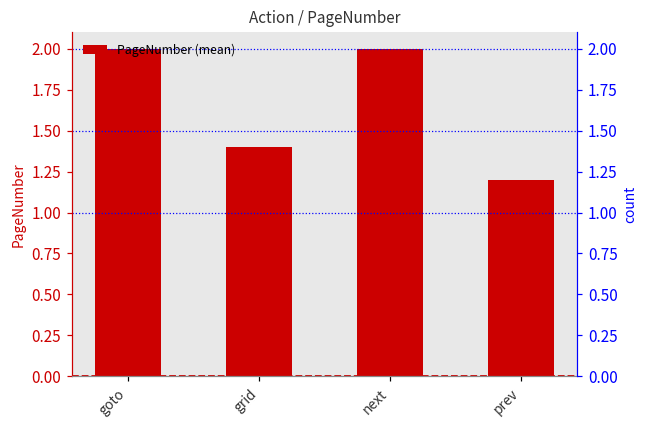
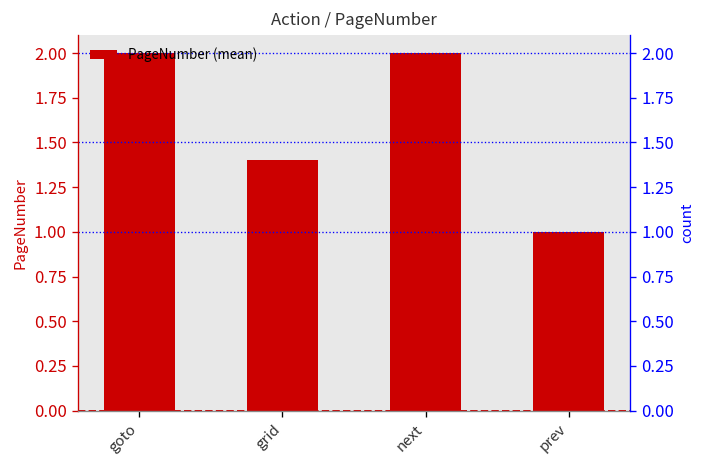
  {
    "goto": 2.0,
    "grid": 1.4,
    "next": 2.0,
-   "prev": 1.2
+   "prev": 1.0
  }
